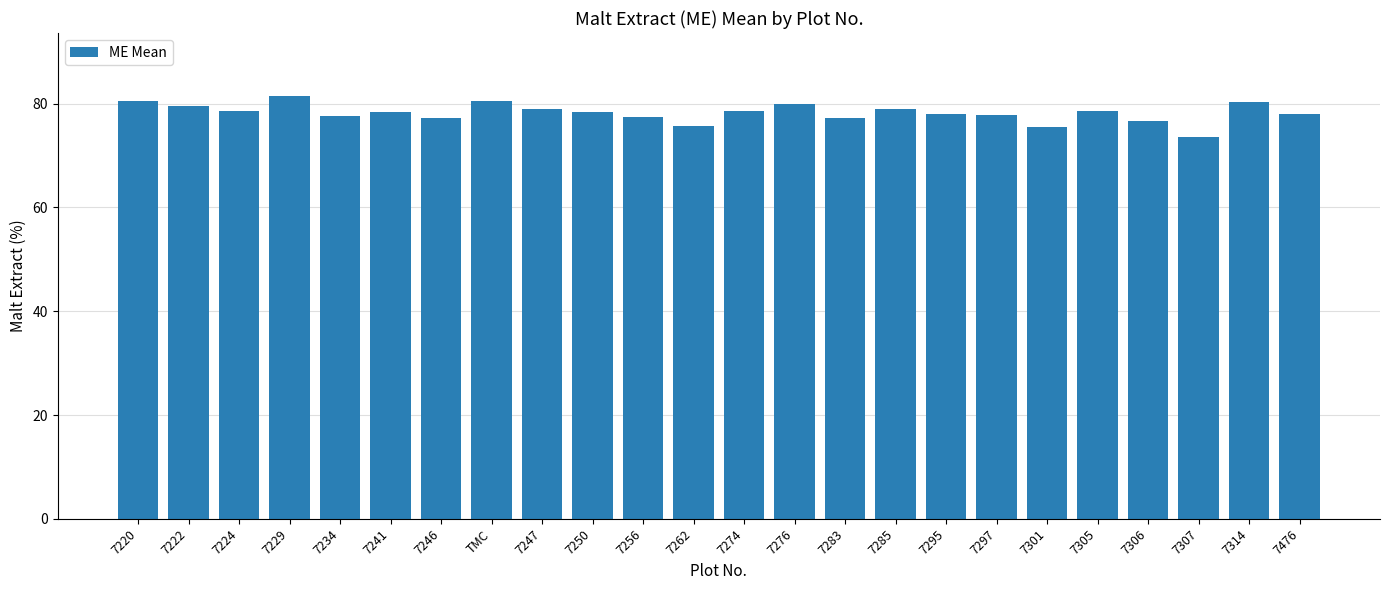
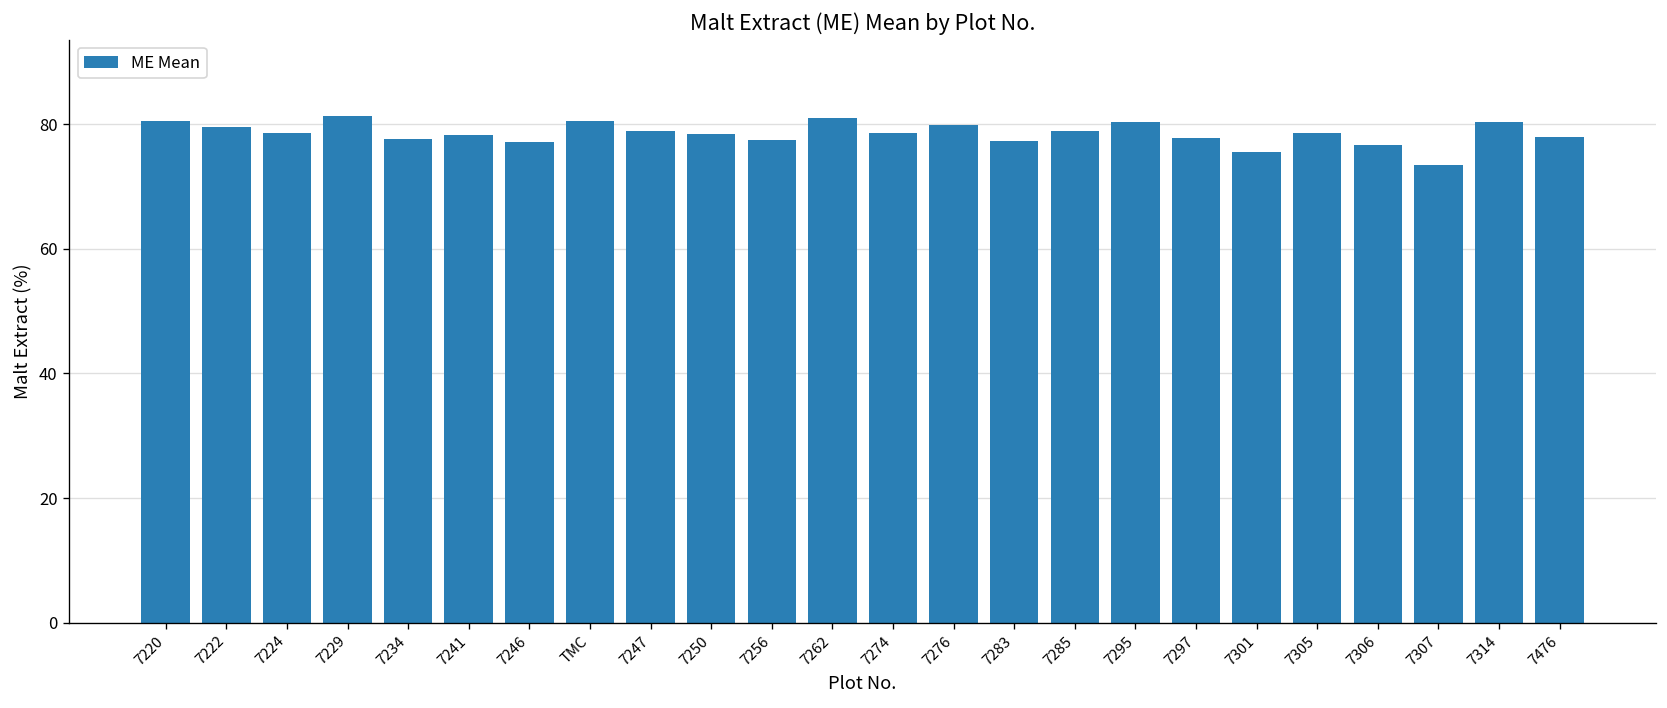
  {
    "7220": 81,
    "7222": 80,
    "7224": 79,
    "7229": 81,
    "7234": 78,
    "7241": 78,
    "7246": 77,
    "TMC": 80,
    "7247": 79,
    "7250": 78,
    "7256": 78,
-   "7262": 76,
+   "7262": 81,
    "7274": 79,
    "7276": 80,
    "7283": 77,
    "7285": 79,
-   "7295": 78,
+   "7295": 80,
    "7297": 78,
    "7301": 76,
    "7305": 79,
    "7306": 77,
    "7307": 74,
    "7314": 80,
    "7476": 78
  }
